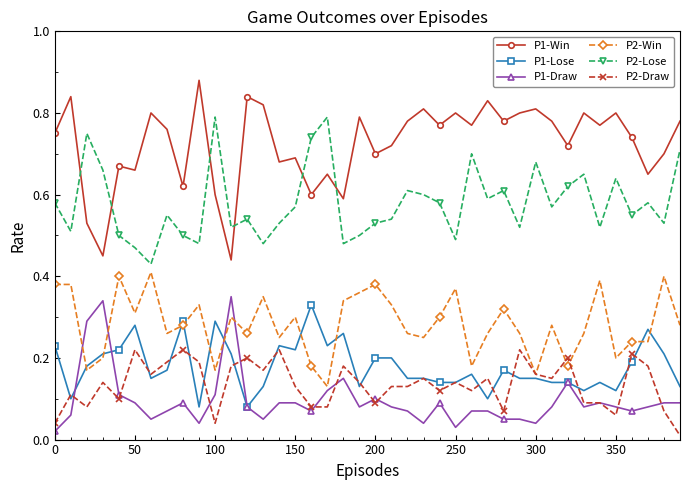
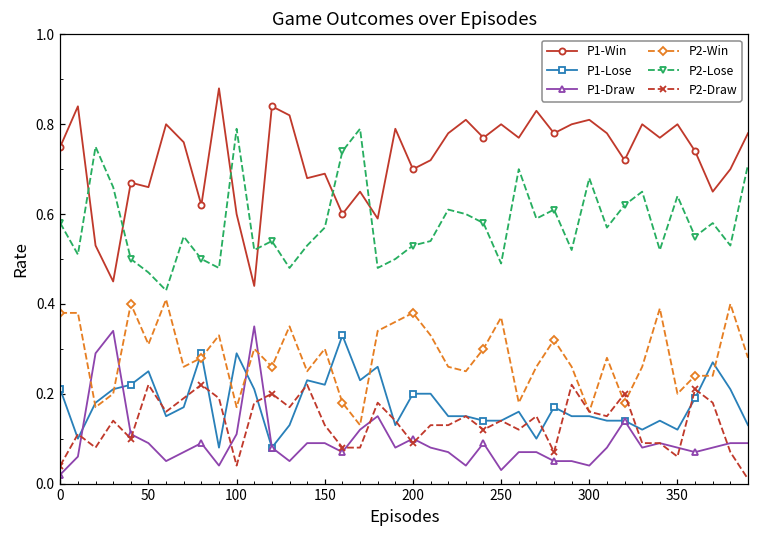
  {
    "P1-Lose": {
-     "0": 0.23,
-     "50": 0.28,
+     "0": 0.21,
+     "50": 0.25,
      "100": 0.29,
      "150": 0.22,
      "200": 0.20,
      "300": 0.15,
      "350": 0.12
    },
    "P1-Draw": {
      "0": 0.02,
      "50": 0.09,
      "100": 0.11,
      "150": 0.09,
      "200": 0.10,
      "250": 0.03,
      "300": 0.04,
      "350": 0.08
    },
    "P2-Win": {
      "0": 0.38,
      "50": 0.31,
      "100": 0.17,
      "150": 0.30,
      "200": 0.38,
      "250": 0.37,
      "350": 0.20
    },
    "P2-Lose": {
      "0": 0.58,
      "50": 0.47,
      "100": 0.79,
      "150": 0.57,
      "200": 0.53,
      "250": 0.49,
      "300": 0.68,
      "350": 0.64
    }
  }
